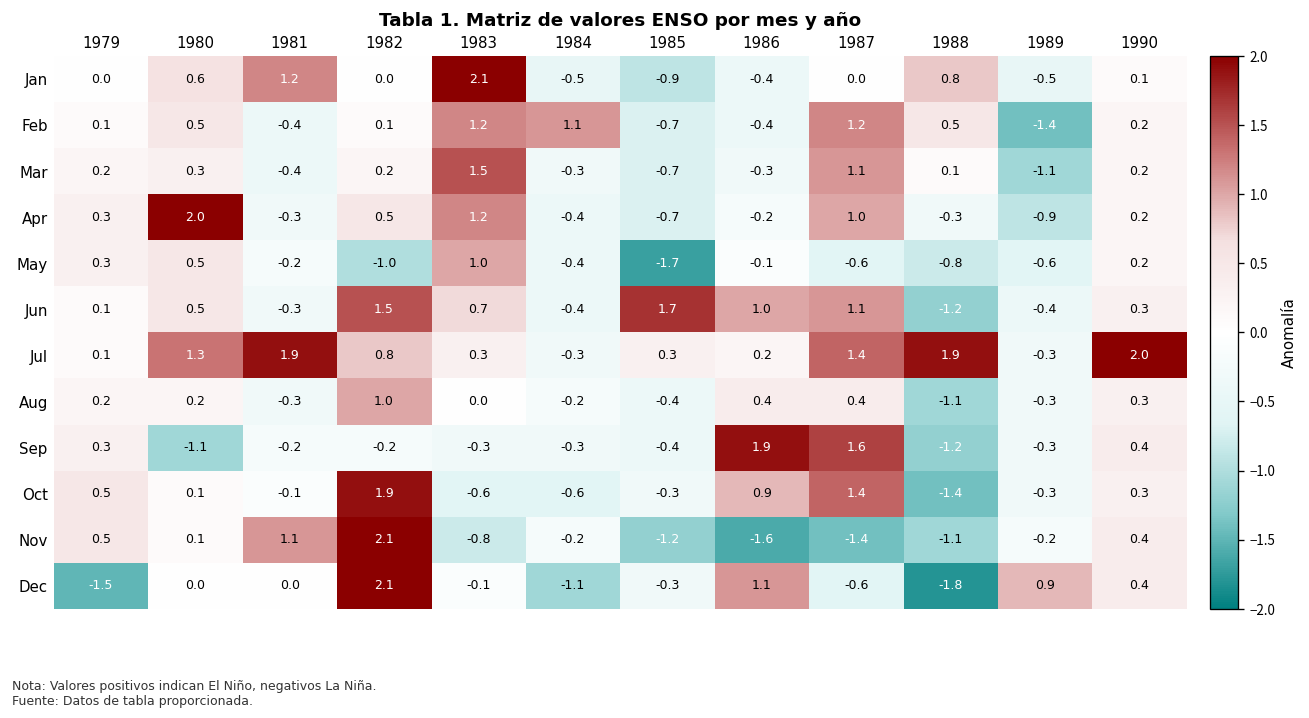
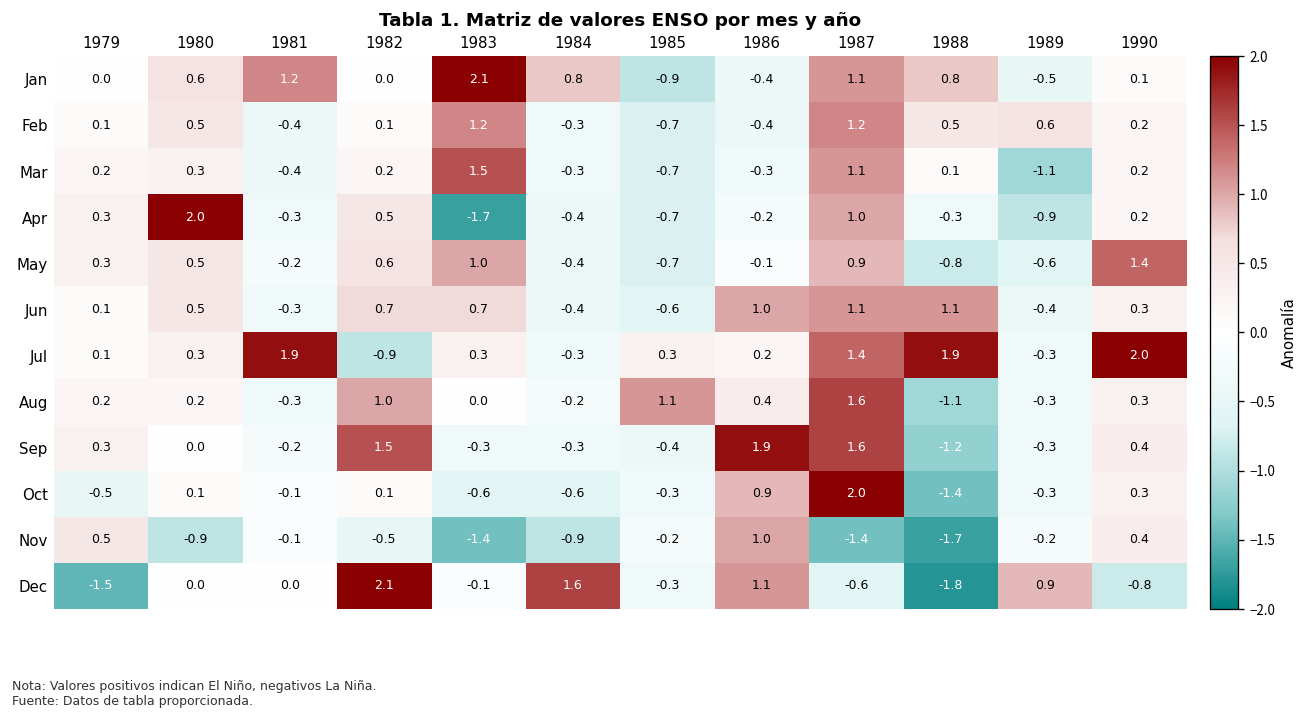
  {
    "Jan": {
      "1979": 0.0,
      "1980": 0.6,
      "1981": 1.2,
      "1982": 0.0,
      "1983": 2.1,
-     "1984": -0.5,
+     "1984": 0.8,
      "1985": -0.9,
      "1986": -0.4,
-     "1987": 0.0,
+     "1987": 1.1,
      "1988": 0.8,
      "1989": -0.5,
      "1990": 0.1
    },
    "Feb": {
      "1979": 0.1,
      "1980": 0.5,
      "1981": -0.4,
      "1982": 0.1,
      "1983": 1.2,
-     "1984": 1.1,
+     "1984": -0.3,
      "1985": -0.7,
      "1986": -0.4,
      "1987": 1.2,
      "1988": 0.5,
-     "1989": -1.4,
+     "1989": 0.6,
      "1990": 0.2
    },
    "Mar": {
      "1979": 0.2,
      "1980": 0.3,
      "1981": -0.4,
      "1982": 0.2,
      "1983": 1.5,
      "1984": -0.3,
      "1985": -0.7,
      "1986": -0.3,
      "1987": 1.1,
      "1988": 0.1,
      "1989": -1.1,
      "1990": 0.2
    },
    "Apr": {
      "1979": 0.3,
      "1980": 2.0,
      "1981": -0.3,
      "1982": 0.5,
-     "1983": 1.2,
+     "1983": -1.7,
      "1984": -0.4,
      "1985": -0.7,
      "1986": -0.2,
      "1987": 1.0,
      "1988": -0.3,
      "1989": -0.9,
      "1990": 0.2
    },
    "May": {
      "1979": 0.3,
      "1980": 0.5,
      "1981": -0.2,
-     "1982": -1.0,
+     "1982": 0.6,
      "1983": 1.0,
      "1984": -0.4,
-     "1985": -1.7,
+     "1985": -0.7,
      "1986": -0.1,
-     "1987": -0.6,
+     "1987": 0.9,
      "1988": -0.8,
      "1989": -0.6,
-     "1990": 0.2
+     "1990": 1.4
    },
    "Jun": {
      "1979": 0.1,
      "1980": 0.5,
      "1981": -0.3,
-     "1982": 1.5,
+     "1982": 0.7,
      "1983": 0.7,
      "1984": -0.4,
-     "1985": 1.7,
+     "1985": -0.6,
      "1986": 1.0,
      "1987": 1.1,
-     "1988": -1.2,
+     "1988": 1.1,
      "1989": -0.4,
      "1990": 0.3
    },
    "Jul": {
      "1979": 0.1,
-     "1980": 1.3,
+     "1980": 0.3,
      "1981": 1.9,
-     "1982": 0.8,
+     "1982": -0.9,
      "1983": 0.3,
      "1984": -0.3,
      "1985": 0.3,
      "1986": 0.2,
      "1987": 1.4,
      "1988": 1.9,
      "1989": -0.3,
      "1990": 2.0
    },
    "Aug": {
      "1979": 0.2,
      "1980": 0.2,
      "1981": -0.3,
      "1982": 1.0,
      "1983": 0.0,
      "1984": -0.2,
-     "1985": -0.4,
+     "1985": 1.1,
      "1986": 0.4,
-     "1987": 0.4,
+     "1987": 1.6,
      "1988": -1.1,
      "1989": -0.3,
      "1990": 0.3
    },
    "Sep": {
      "1979": 0.3,
-     "1980": -1.1,
+     "1980": 0.0,
      "1981": -0.2,
-     "1982": -0.2,
+     "1982": 1.5,
      "1983": -0.3,
      "1984": -0.3,
      "1985": -0.4,
      "1986": 1.9,
      "1987": 1.6,
      "1988": -1.2,
      "1989": -0.3,
      "1990": 0.4
    },
    "Oct": {
-     "1979": 0.5,
+     "1979": -0.5,
      "1980": 0.1,
      "1981": -0.1,
-     "1982": 1.9,
+     "1982": 0.1,
      "1983": -0.6,
      "1984": -0.6,
      "1985": -0.3,
      "1986": 0.9,
-     "1987": 1.4,
+     "1987": 2.0,
      "1988": -1.4,
      "1989": -0.3,
      "1990": 0.3
    },
    "Nov": {
      "1979": 0.5,
-     "1980": 0.1,
-     "1981": 1.1,
-     "1982": 2.1,
-     "1983": -0.8,
-     "1984": -0.2,
-     "1985": -1.2,
-     "1986": -1.6,
+     "1980": -0.9,
+     "1981": -0.1,
+     "1982": -0.5,
+     "1983": -1.4,
+     "1984": -0.9,
+     "1985": -0.2,
+     "1986": 1.0,
      "1987": -1.4,
-     "1988": -1.1,
+     "1988": -1.7,
      "1989": -0.2,
      "1990": 0.4
    },
    "Dec": {
      "1979": -1.5,
      "1980": 0.0,
      "1981": 0.0,
      "1982": 2.1,
      "1983": -0.1,
-     "1984": -1.1,
+     "1984": 1.6,
      "1985": -0.3,
      "1986": 1.1,
      "1987": -0.6,
      "1988": -1.8,
      "1989": 0.9,
-     "1990": 0.4
+     "1990": -0.8
    }
  }
